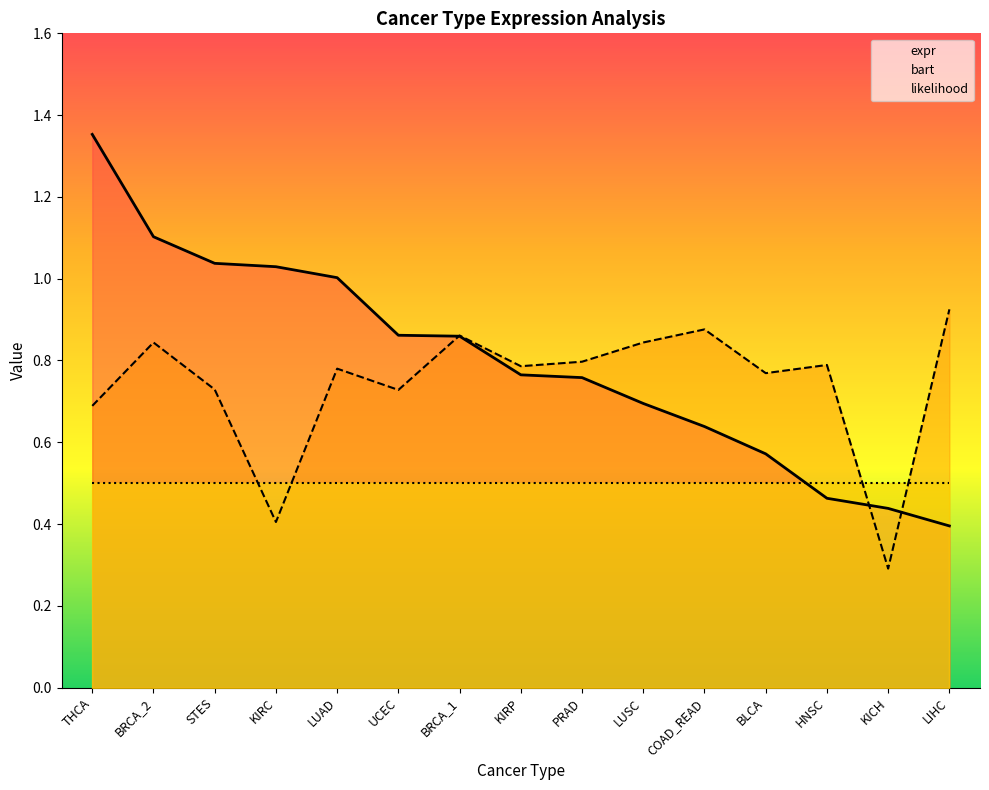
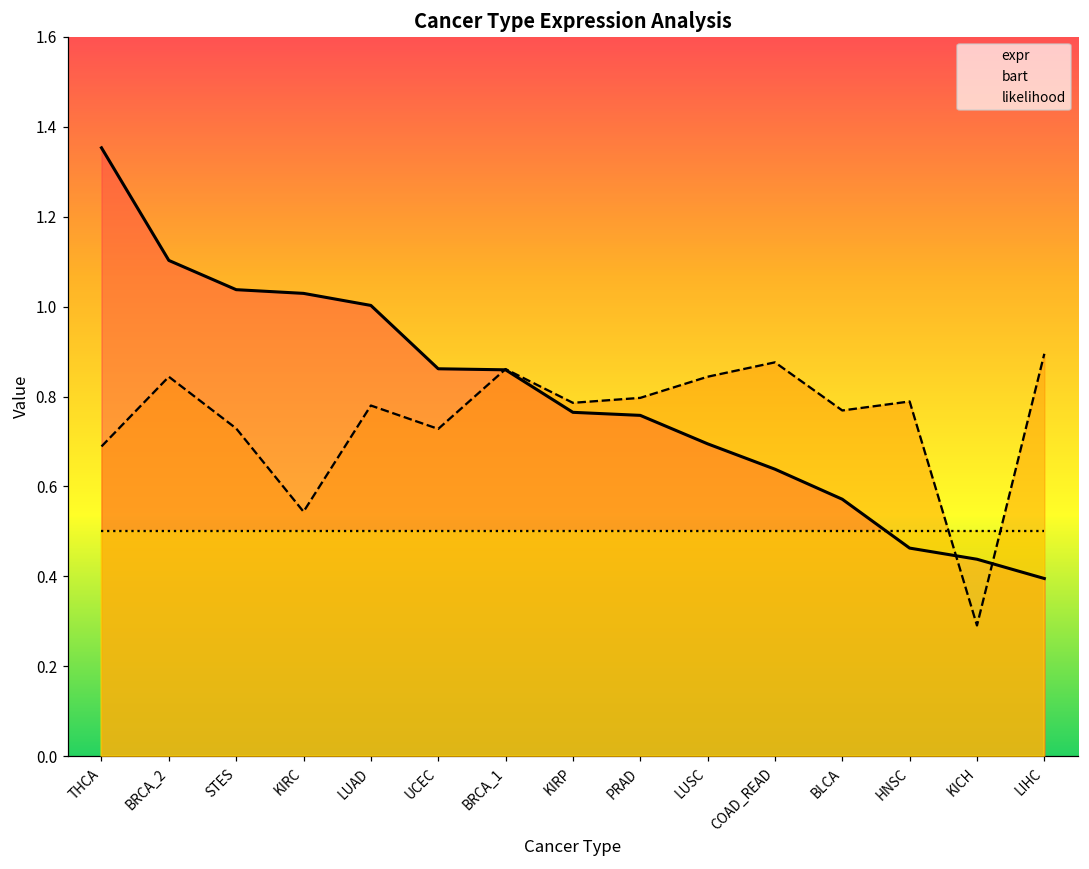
  {
    "bart": {
      "THCA": 0.69,
      "BRCA_2": 0.84,
      "STES": 0.73,
-     "KIRC": 0.41,
+     "KIRC": 0.54,
      "LUAD": 0.78,
      "UCEC": 0.73,
      "KIRP": 0.79,
      "PRAD": 0.80,
      "LUSC": 0.84,
      "COAD_READ": 0.88,
      "BLCA": 0.77,
      "HNSC": 0.79,
      "KICH": 0.29,
-     "LIHC": 0.93
+     "LIHC": 0.90
    }
  }
